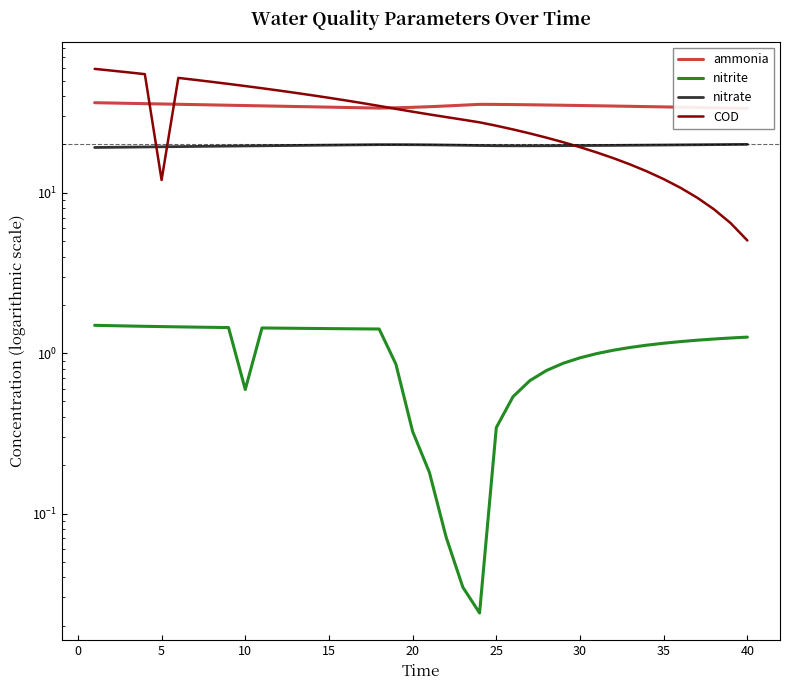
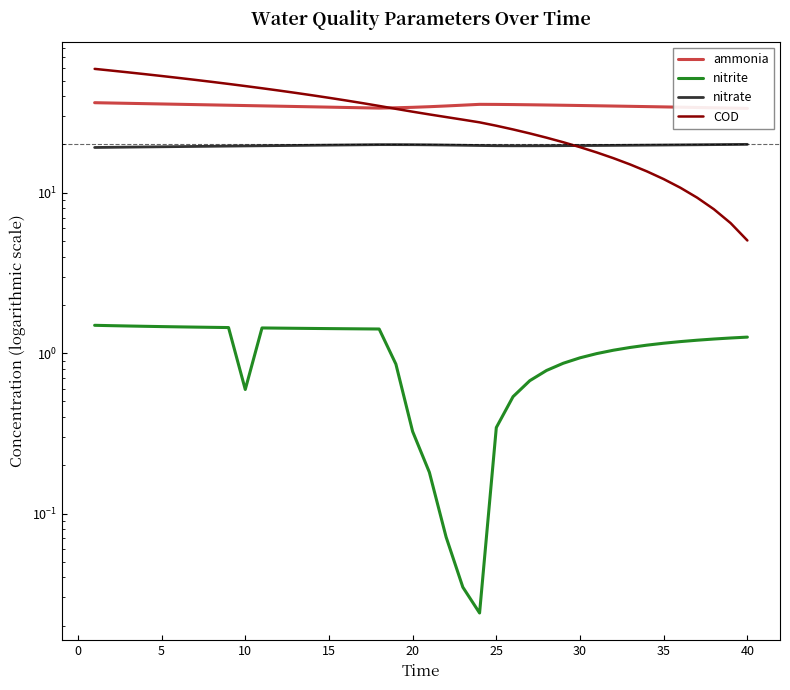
  {
    "ammonia": {
      "5": 36,
      "10": 35,
      "15": 34,
      "20": 34,
      "25": 36,
      "30": 35,
      "35": 34
    },
    "nitrite": {
      "5": 1.5,
      "10": 0.59,
      "15": 1.4,
      "20": 0.32,
      "25": 0.34,
      "30": 0.9,
      "35": 1.2,
      "40": 1.3
    },
    "nitrate": {
      "5": 19,
      "10": 20,
      "15": 20,
      "20": 20,
      "25": 20,
      "35": 20,
      "40": 20
    },
    "COD": {
-     "5": 12,
+     "5": 53,
      "10": 46,
      "15": 39,
      "20": 32,
      "25": 26,
      "35": 12,
      "40": 5
    }
  }
